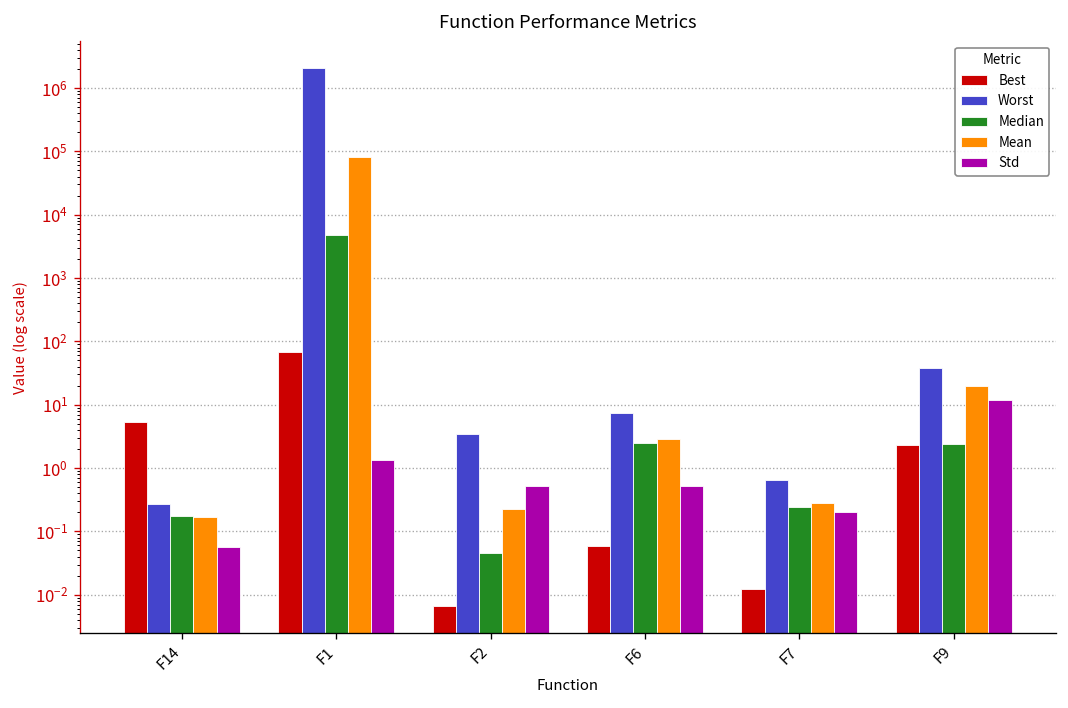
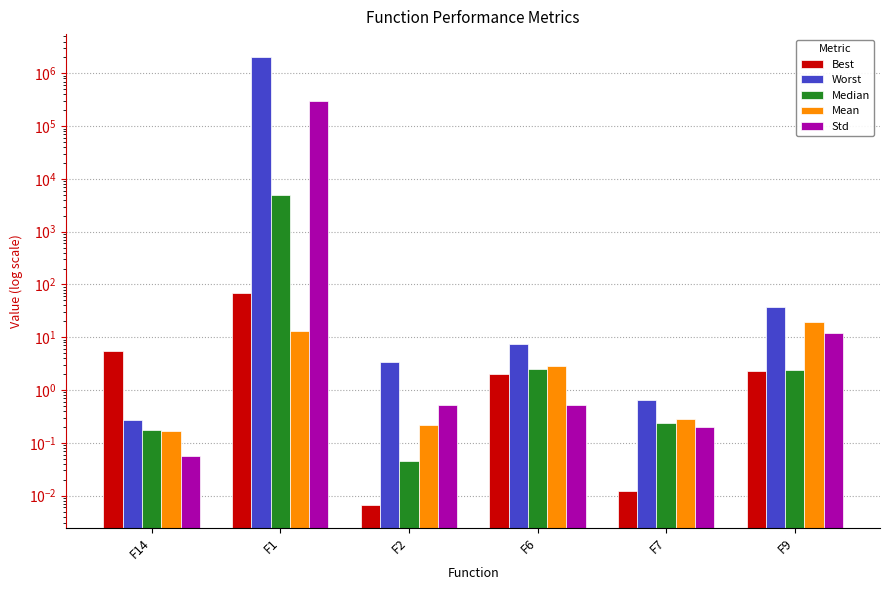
  {
    "Best": {
      "F14": 5,
      "F1": 70,
      "F2": 0.007,
-     "F6": 0.06,
+     "F6": 2.0,
      "F7": 0.012,
      "F9": 2
    },
    "Worst": {
      "F14": 0.3,
      "F1": 2100000,
      "F2": 3,
      "F6": 7,
      "F7": 0.7,
      "F9": 40
    },
    "Median": {
      "F14": 0.17,
      "F1": 5000,
      "F2": 0.05,
      "F6": 2,
      "F7": 0.2,
      "F9": 2
    },
    "Mean": {
      "F14": 0.17,
-     "F1": 80000,
+     "F1": 13,
      "F2": 0.22,
      "F6": 3,
      "F7": 0.3,
      "F9": 20
    },
    "Std": {
      "F14": 0.06,
-     "F1": 1.3,
+     "F1": 300000,
      "F2": 0.5,
      "F6": 0.5,
      "F7": 0.2,
      "F9": 12
    }
  }
